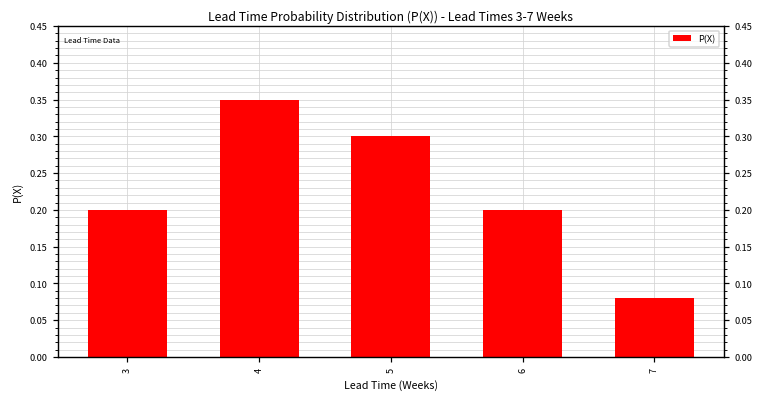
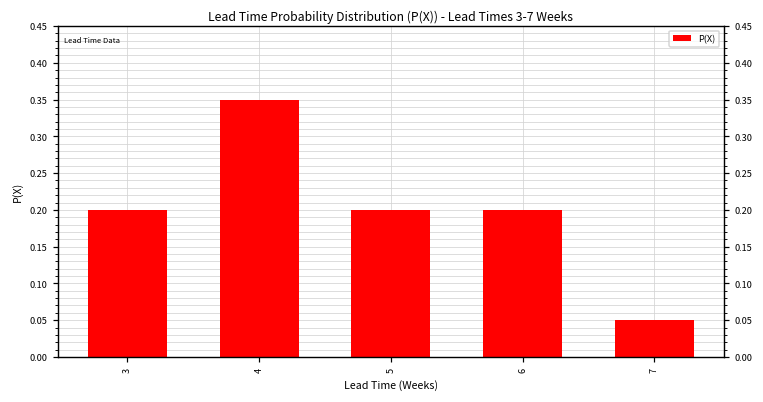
  {
    "3": 0.20,
    "4": 0.35,
-   "5": 0.3,
+   "5": 0.2,
    "6": 0.20,
-   "7": 0.08
+   "7": 0.05
  }
